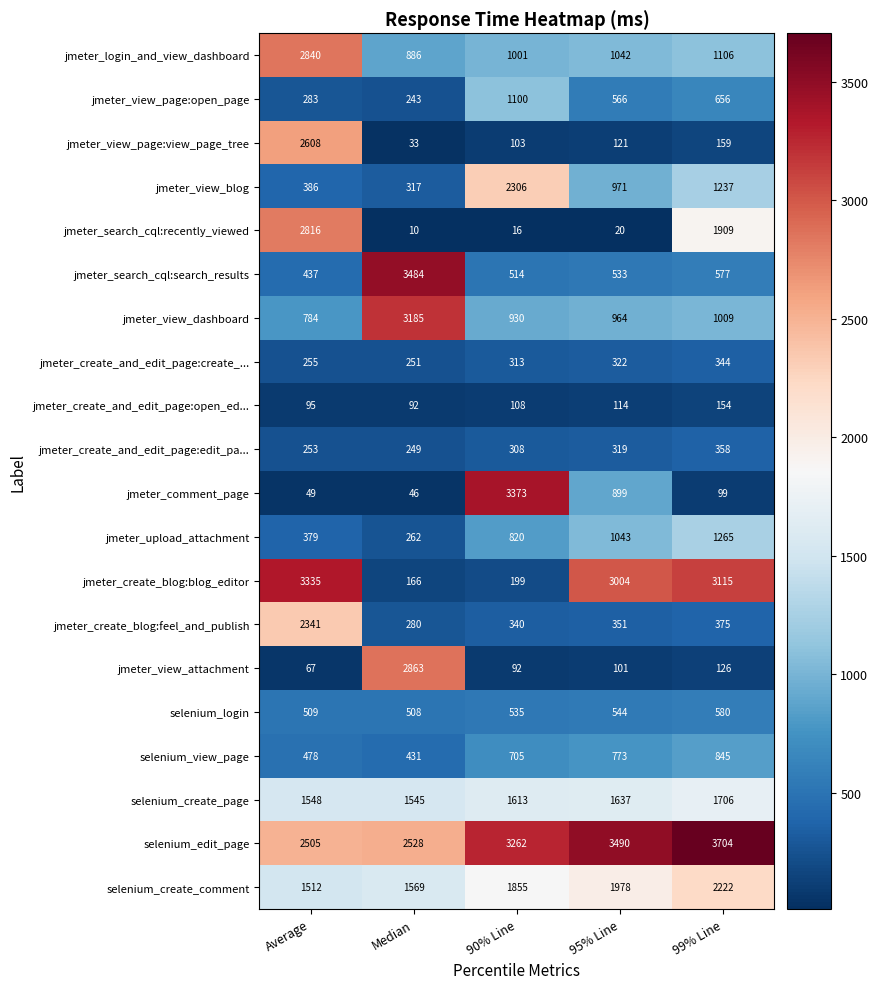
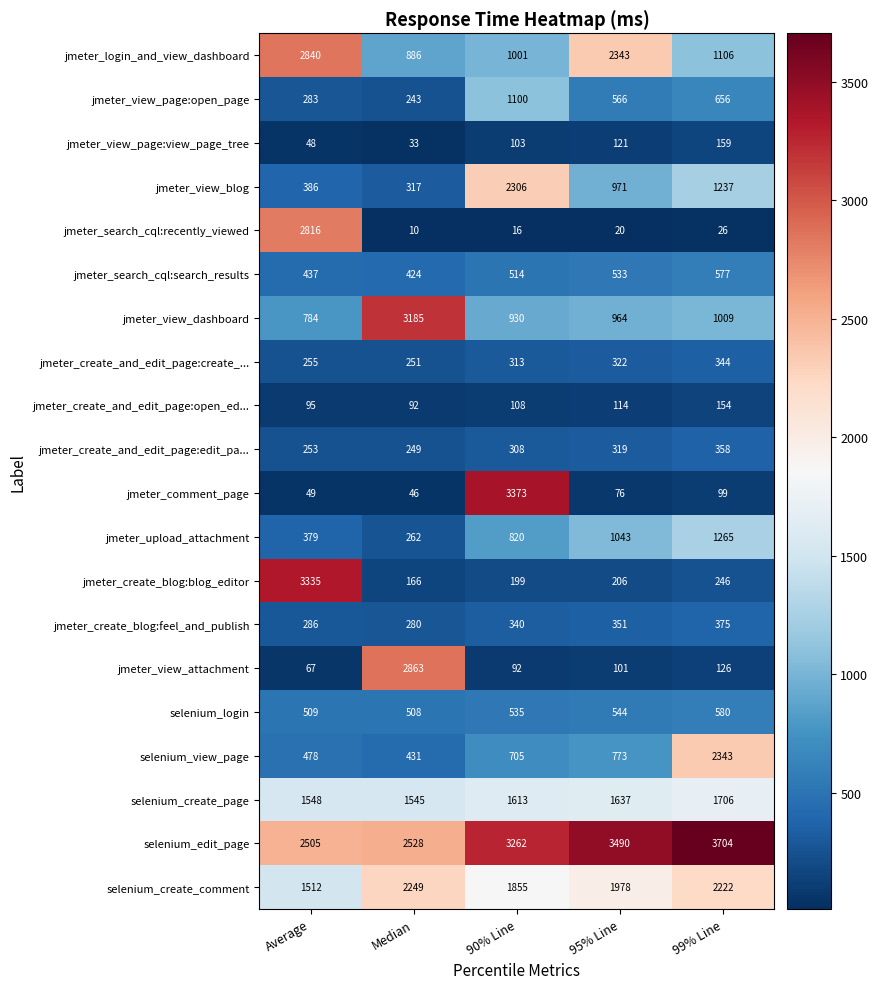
  {
    "jmeter_login_and_view_dashboard": {
      "Average": 2840,
      "Median": 886,
      "90% Line": 1001,
-     "95% Line": 1042,
+     "95% Line": 2343,
      "99% Line": 1106
    },
    "jmeter_view_page:open_page": {
      "Average": 283,
      "Median": 243,
      "90% Line": 1100,
      "95% Line": 566,
      "99% Line": 656
    },
    "jmeter_view_page:view_page_tree": {
-     "Average": 2608,
+     "Average": 48,
      "Median": 33,
      "90% Line": 103,
      "95% Line": 121,
      "99% Line": 159
    },
    "jmeter_view_blog": {
      "Average": 386,
      "Median": 317,
      "90% Line": 2306,
      "95% Line": 971,
      "99% Line": 1237
    },
    "jmeter_search_cql:recently_viewed": {
      "Average": 2816,
      "Median": 10,
      "90% Line": 16,
      "95% Line": 20,
-     "99% Line": 1909
+     "99% Line": 26
    },
    "jmeter_search_cql:search_results": {
      "Average": 437,
-     "Median": 3484,
+     "Median": 424,
      "90% Line": 514,
      "95% Line": 533,
      "99% Line": 577
    },
    "jmeter_view_dashboard": {
      "Average": 784,
      "Median": 3185,
      "90% Line": 930,
      "95% Line": 964,
      "99% Line": 1009
    },
    "jmeter_create_and_edit_page:create_...": {
      "Average": 255,
      "Median": 251,
      "90% Line": 313,
      "95% Line": 322,
      "99% Line": 344
    },
    "jmeter_create_and_edit_page:open_ed...": {
      "Average": 95,
      "Median": 92,
      "90% Line": 108,
      "95% Line": 114,
      "99% Line": 154
    },
    "jmeter_create_and_edit_page:edit_pa...": {
      "Average": 253,
      "Median": 249,
      "90% Line": 308,
      "95% Line": 319,
      "99% Line": 358
    },
    "jmeter_comment_page": {
      "Average": 49,
      "Median": 46,
      "90% Line": 3373,
-     "95% Line": 899,
+     "95% Line": 76,
      "99% Line": 99
    },
    "jmeter_upload_attachment": {
      "Average": 379,
      "Median": 262,
      "90% Line": 820,
      "95% Line": 1043,
      "99% Line": 1265
    },
    "jmeter_create_blog:blog_editor": {
      "Average": 3335,
      "Median": 166,
      "90% Line": 199,
-     "95% Line": 3004,
-     "99% Line": 3115
+     "95% Line": 206,
+     "99% Line": 246
    },
    "jmeter_create_blog:feel_and_publish": {
-     "Average": 2341,
+     "Average": 286,
      "Median": 280,
      "90% Line": 340,
      "95% Line": 351,
      "99% Line": 375
    },
    "jmeter_view_attachment": {
      "Average": 67,
      "Median": 2863,
      "90% Line": 92,
      "95% Line": 101,
      "99% Line": 126
    },
    "selenium_login": {
      "Average": 509,
      "Median": 508,
      "90% Line": 535,
      "95% Line": 544,
      "99% Line": 580
    },
    "selenium_view_page": {
      "Average": 478,
      "Median": 431,
      "90% Line": 705,
      "95% Line": 773,
-     "99% Line": 845
+     "99% Line": 2343
    },
    "selenium_create_page": {
      "Average": 1548,
      "Median": 1545,
      "90% Line": 1613,
      "95% Line": 1637,
      "99% Line": 1706
    },
    "selenium_edit_page": {
      "Average": 2505,
      "Median": 2528,
      "90% Line": 3262,
      "95% Line": 3490,
      "99% Line": 3704
    },
    "selenium_create_comment": {
      "Average": 1512,
-     "Median": 1569,
+     "Median": 2249,
      "90% Line": 1855,
      "95% Line": 1978,
      "99% Line": 2222
    }
  }
